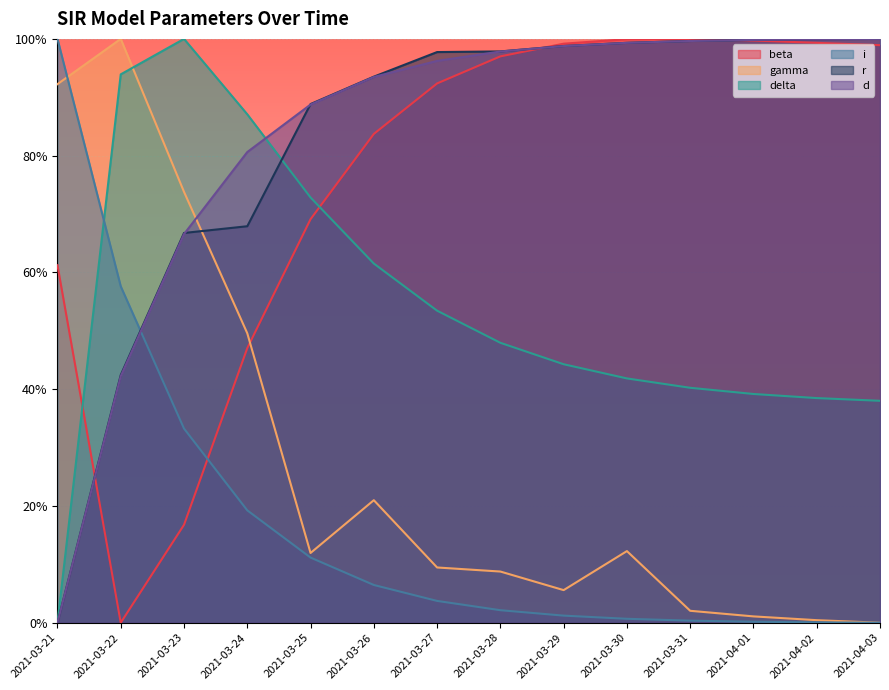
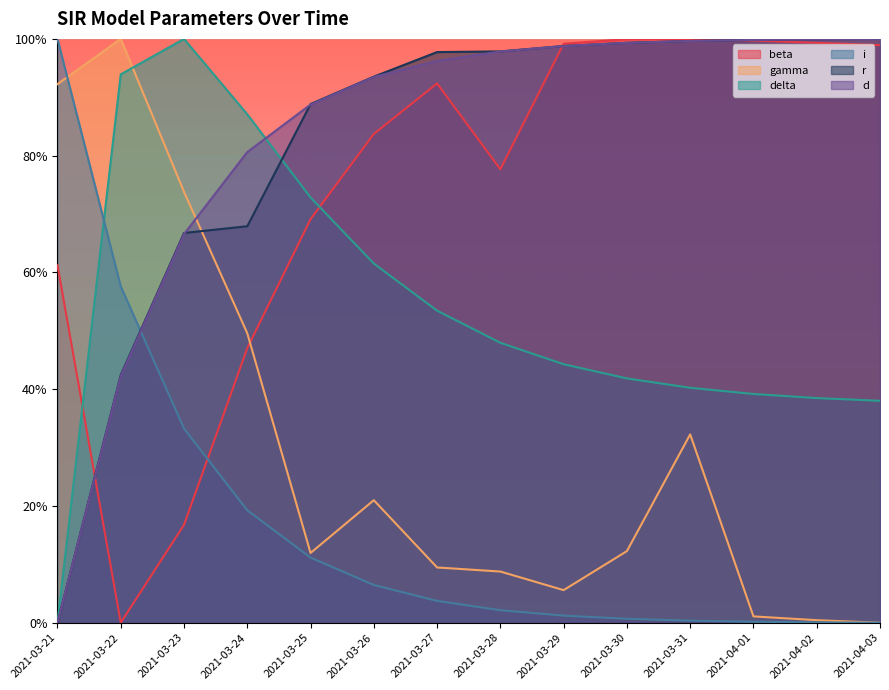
  {
    "beta": {
      "2021-03-21": "61%",
      "2021-03-22": "0%",
      "2021-03-23": "17%",
      "2021-03-24": "47%",
      "2021-03-25": "69%",
      "2021-03-26": "84%",
      "2021-03-27": "92%",
-     "2021-03-28": "97%",
+     "2021-03-28": "78%",
      "2021-03-30": "100%",
      "2021-04-02": "99%",
      "2021-04-03": "99%"
    },
    "gamma": {
      "2021-03-21": "92%",
      "2021-03-22": "100%",
      "2021-03-23": "74%",
      "2021-03-24": "50%",
      "2021-03-25": "12%",
      "2021-03-26": "21%",
      "2021-03-27": "9%",
      "2021-03-28": "9%",
      "2021-03-29": "6%",
      "2021-03-30": "12%",
-     "2021-03-31": "2%",
+     "2021-03-31": "32%",
      "2021-04-01": "1%"
    },
    "r": {
      "2021-03-24": "68%",
      "2021-03-27": "98%"
    }
  }
